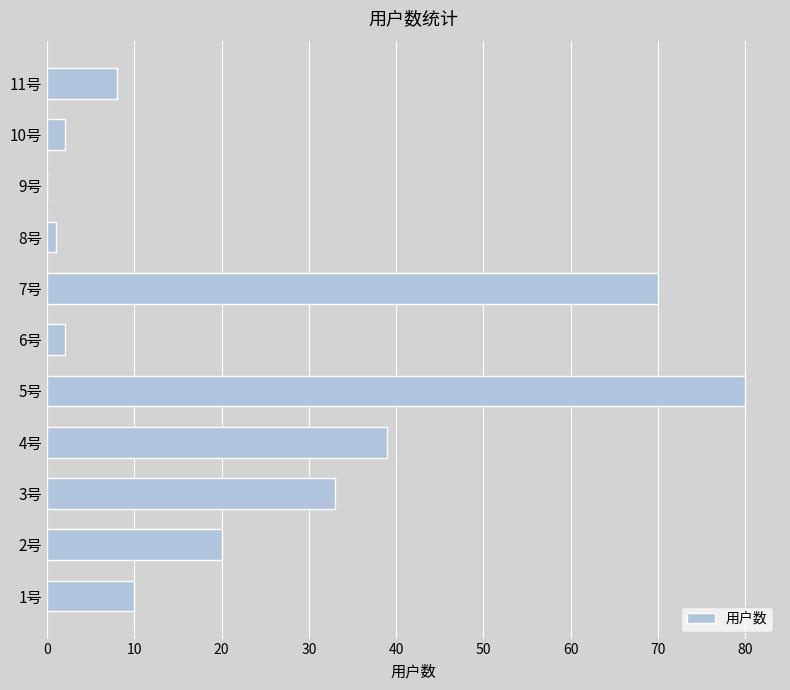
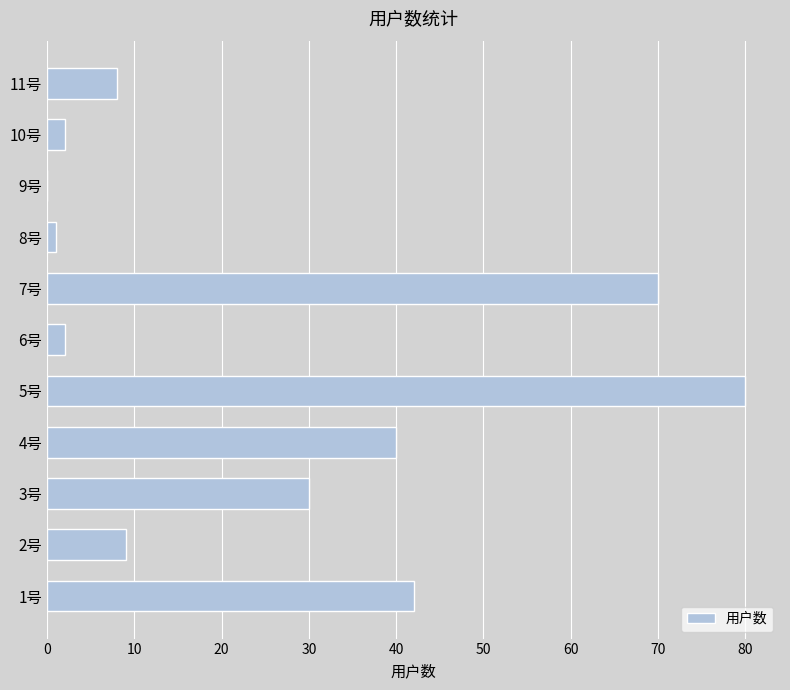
  {
    "11号": 8,
    "10号": 2,
    "9号": 0,
    "8号": 1,
    "7号": 70,
    "6号": 2,
    "5号": 80,
-   "4号": 39,
-   "3号": 33,
-   "2号": 20,
-   "1号": 10
+   "4号": 40,
+   "3号": 30,
+   "2号": 9,
+   "1号": 42
  }
